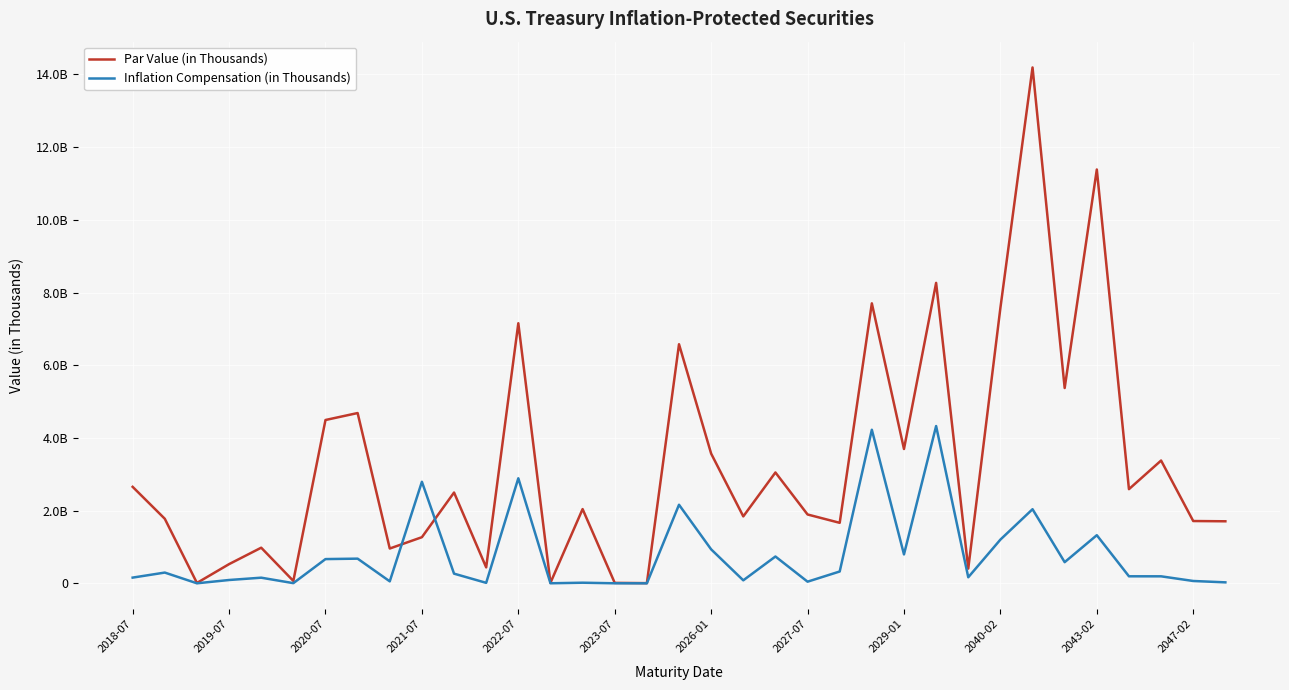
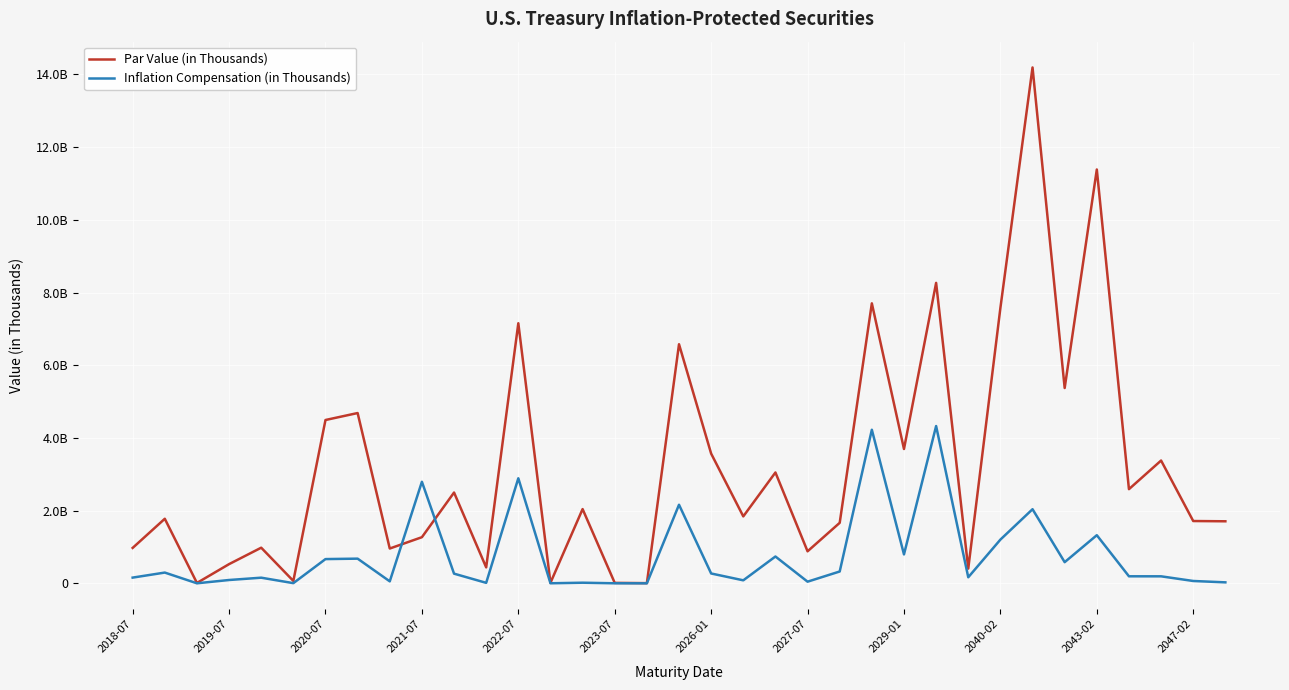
  {
    "Par Value (in Thousands)": {
-     "2018-07": 2700000000,
+     "2018-07": 1000000000,
      "2019-07": 500000000,
      "2020-07": 4500000000,
      "2021-07": 1300000000,
      "2022-07": 7200000000,
      "2026-01": 3600000000,
-     "2027-07": 1900000000,
+     "2027-07": 900000000,
      "2029-01": 3700000000,
      "2040-02": 7600000000,
      "2043-02": 11400000000,
      "2047-02": 1700000000
    },
    "Inflation Compensation (in Thousands)": {
      "2018-07": 200000000,
      "2019-07": 100000000,
      "2020-07": 700000000,
      "2021-07": 2800000000,
      "2022-07": 2900000000,
-     "2026-01": 900000000,
+     "2026-01": 300000000,
      "2027-07": 0,
      "2029-01": 800000000,
      "2040-02": 1200000000,
      "2043-02": 1300000000,
      "2047-02": 100000000
    }
  }
